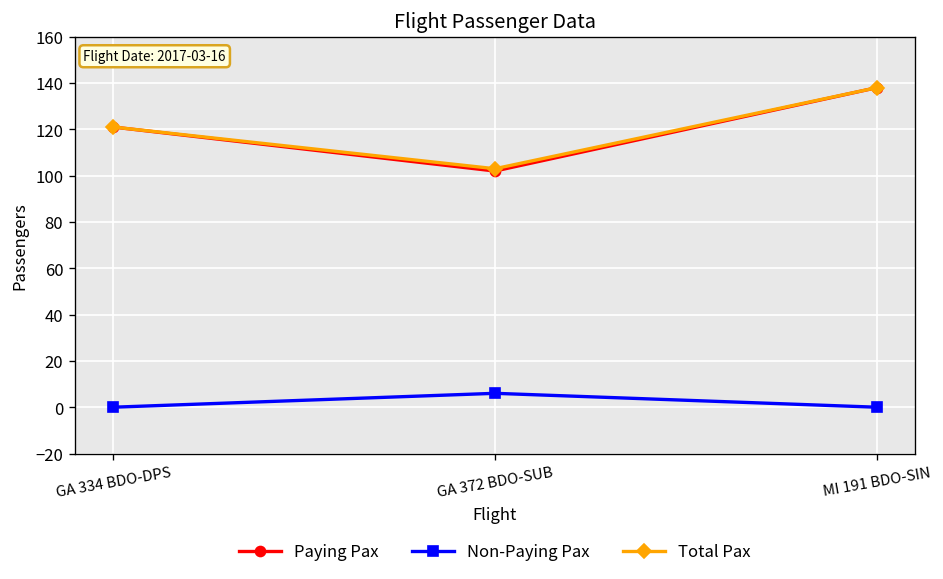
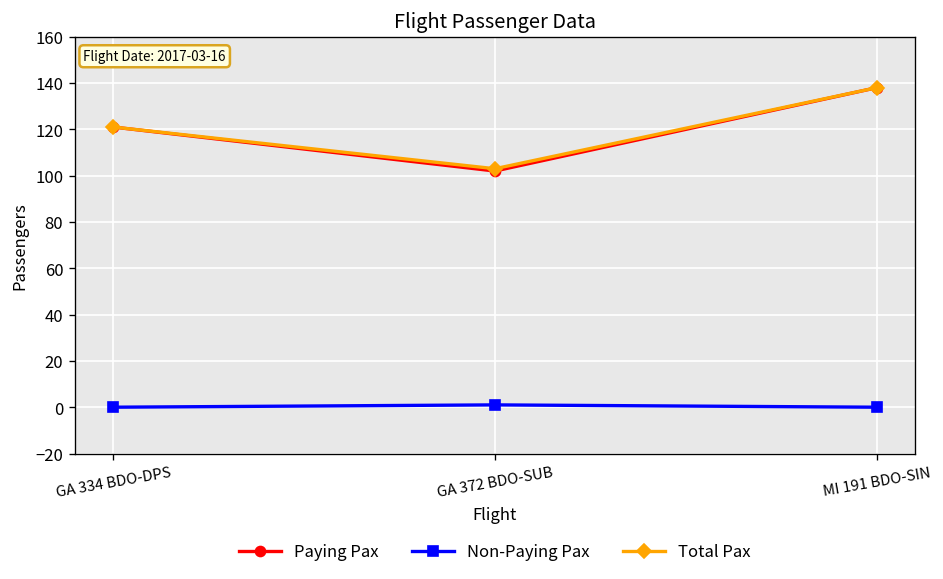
  {
    "Non-Paying Pax": {
      "GA 334 BDO-DPS": 0,
-     "GA 372 BDO-SUB": 6,
+     "GA 372 BDO-SUB": 1,
      "MI 191 BDO-SIN": 0
    }
  }
